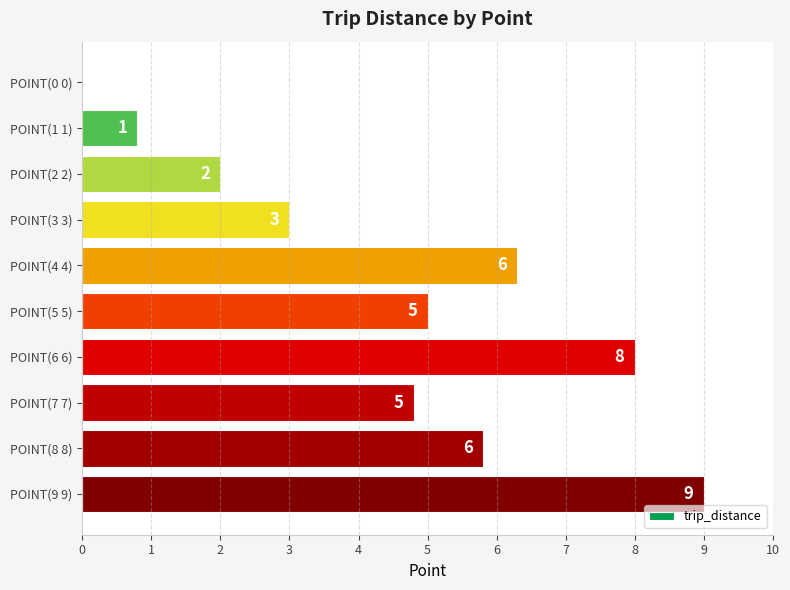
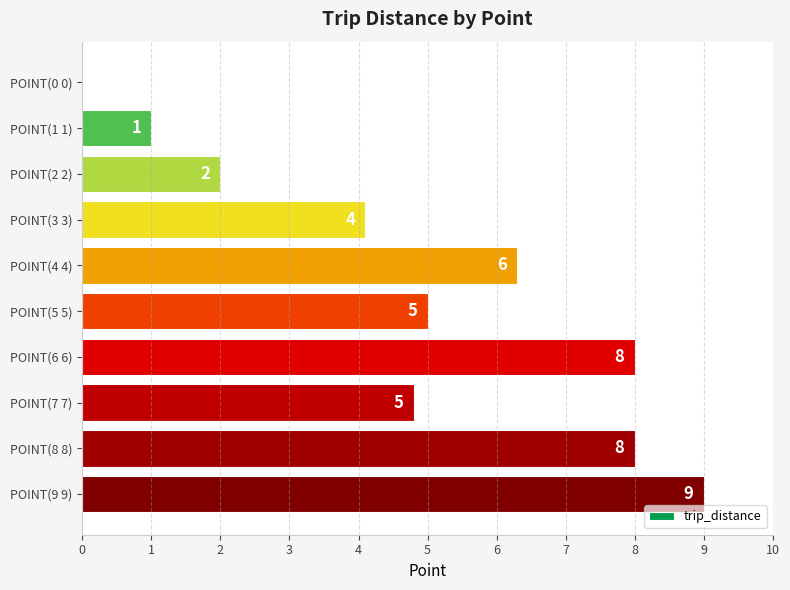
  {
-   "POINT(1 1)": 0.8,
+   "POINT(1 1)": 1.0,
    "POINT(2 2)": 2,
-   "POINT(3 3)": 3,
+   "POINT(3 3)": 4,
    "POINT(4 4)": 6,
    "POINT(5 5)": 5,
    "POINT(6 6)": 8,
    "POINT(7 7)": 5,
-   "POINT(8 8)": 6,
+   "POINT(8 8)": 8,
    "POINT(9 9)": 9
  }
